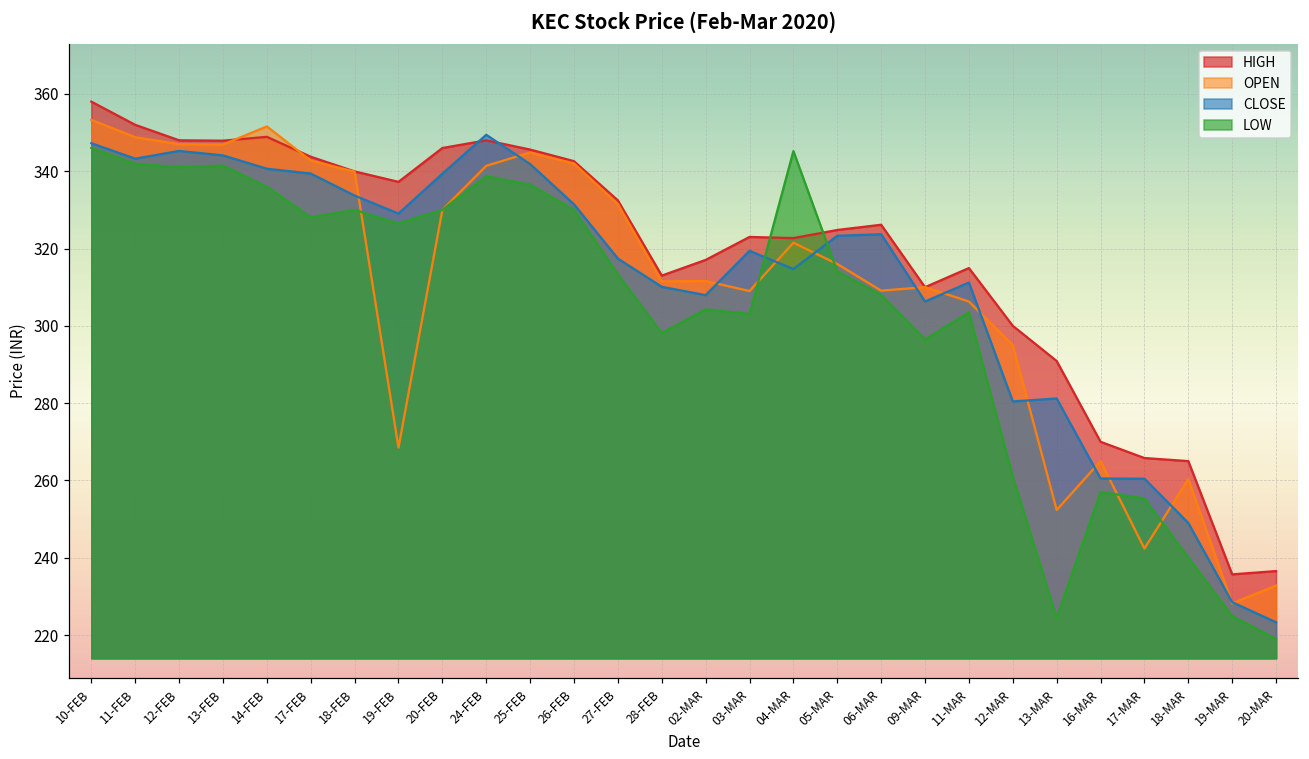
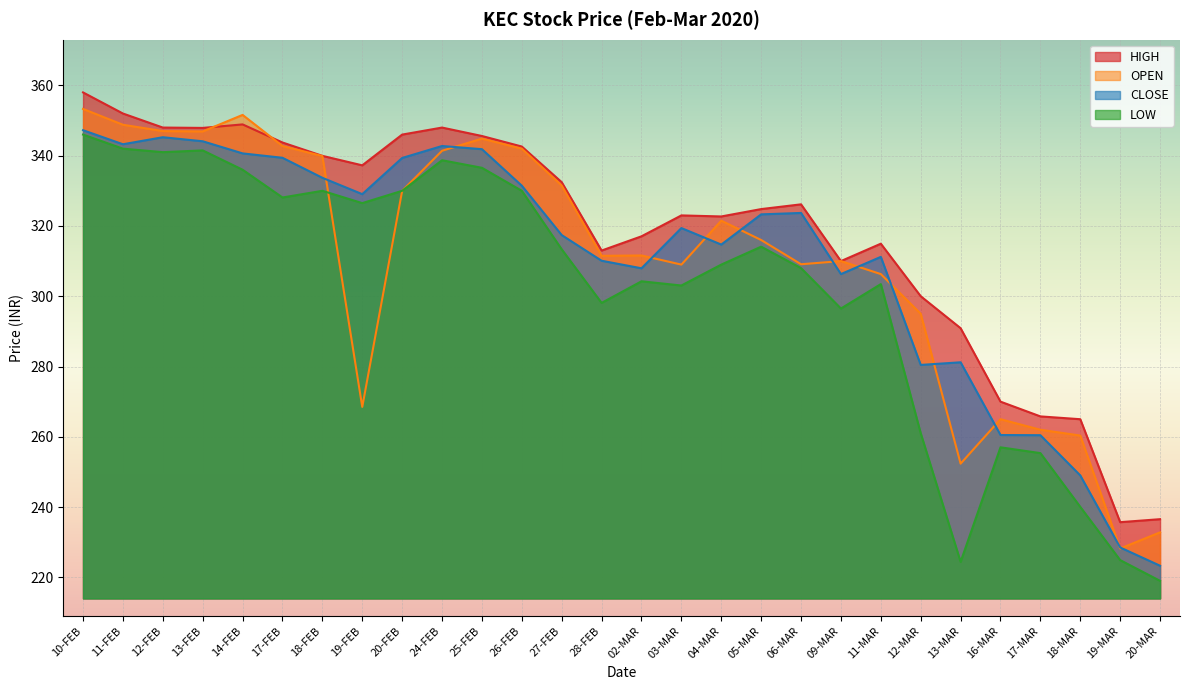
  {
    "HIGH": {
      "10-FEB": 358,
      "11-FEB": 352,
      "12-FEB": 348,
      "13-FEB": 348,
      "14-FEB": 349,
      "17-FEB": 344,
      "19-FEB": 337,
      "20-FEB": 346,
      "24-FEB": 348,
      "25-FEB": 346,
      "27-FEB": 332,
      "28-FEB": 313,
      "02-MAR": 317,
      "03-MAR": 323,
      "04-MAR": 323,
      "05-MAR": 325,
      "06-MAR": 326,
      "11-MAR": 315,
      "12-MAR": 300,
      "13-MAR": 291,
      "16-MAR": 270,
      "17-MAR": 266,
      "18-MAR": 265,
      "19-MAR": 236,
      "20-MAR": 237
    },
    "OPEN": {
      "10-FEB": 353,
      "11-FEB": 349,
      "12-FEB": 347,
      "13-FEB": 347,
      "14-FEB": 352,
      "17-FEB": 343,
      "19-FEB": 269,
      "24-FEB": 341,
      "25-FEB": 345,
      "27-FEB": 332,
      "28-FEB": 312,
      "02-MAR": 312,
      "03-MAR": 309,
      "04-MAR": 322,
      "05-MAR": 316,
      "06-MAR": 309,
      "11-MAR": 306,
      "12-MAR": 295,
      "13-MAR": 252,
      "16-MAR": 265,
-     "17-MAR": 242,
+     "17-MAR": 262,
      "18-MAR": 260,
      "20-MAR": 233
    },
    "CLOSE": {
      "10-FEB": 347,
      "11-FEB": 343,
      "12-FEB": 345,
      "13-FEB": 344,
      "14-FEB": 341,
      "17-FEB": 339,
      "18-FEB": 334,
      "19-FEB": 329,
      "20-FEB": 339,
-     "24-FEB": 349,
+     "24-FEB": 343,
      "25-FEB": 342,
      "26-FEB": 331,
      "27-FEB": 317,
      "28-FEB": 310,
      "02-MAR": 308,
      "03-MAR": 319,
      "04-MAR": 315,
      "05-MAR": 323,
      "06-MAR": 324,
      "09-MAR": 306,
      "11-MAR": 311,
      "12-MAR": 280,
      "13-MAR": 281,
      "16-MAR": 261,
      "17-MAR": 260,
      "18-MAR": 249,
      "20-MAR": 223
    },
    "LOW": {
      "10-FEB": 346,
      "11-FEB": 342,
      "12-FEB": 341,
      "13-FEB": 342,
      "14-FEB": 336,
      "17-FEB": 328,
      "18-FEB": 330,
      "19-FEB": 327,
      "24-FEB": 339,
      "25-FEB": 337,
      "26-FEB": 330,
      "27-FEB": 313,
      "28-FEB": 298,
      "02-MAR": 304,
      "03-MAR": 303,
-     "04-MAR": 345,
+     "04-MAR": 309,
      "05-MAR": 314,
      "06-MAR": 308,
      "09-MAR": 297,
      "11-MAR": 303,
      "12-MAR": 261,
      "13-MAR": 224,
      "16-MAR": 257,
      "17-MAR": 255,
      "18-MAR": 240,
      "19-MAR": 225,
      "20-MAR": 219
    }
  }
